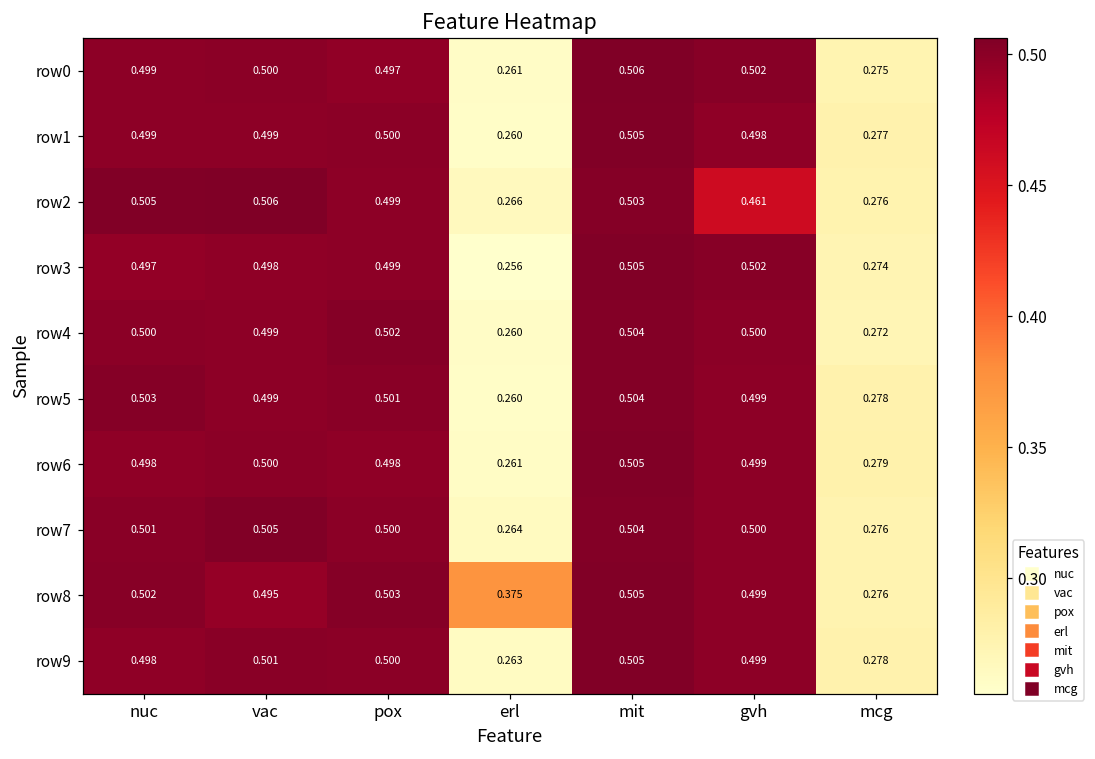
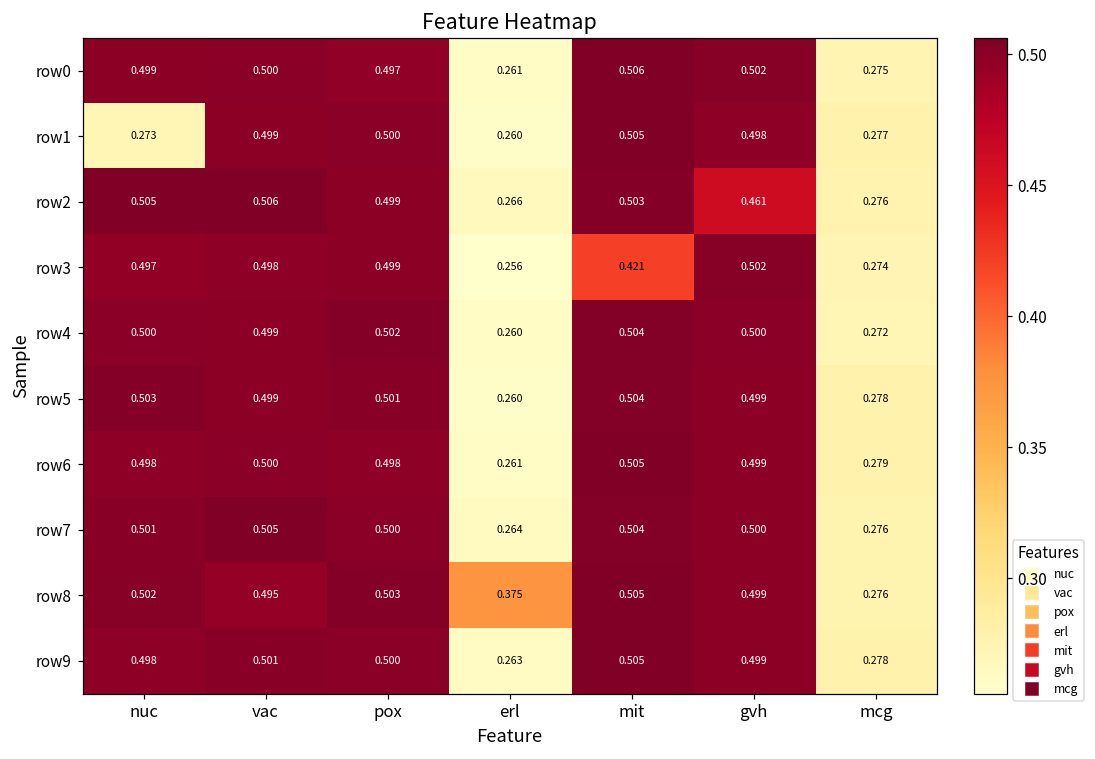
  {
    "row0": {
      "nuc": 0.499,
      "vac": 0.500,
      "pox": 0.497,
      "erl": 0.261,
      "mit": 0.506,
      "gvh": 0.502,
      "mcg": 0.275
    },
    "row1": {
-     "nuc": 0.499,
+     "nuc": 0.273,
      "vac": 0.499,
      "pox": 0.500,
      "erl": 0.260,
      "mit": 0.505,
      "gvh": 0.498,
      "mcg": 0.277
    },
    "row2": {
      "nuc": 0.505,
      "vac": 0.506,
      "pox": 0.499,
      "erl": 0.266,
      "mit": 0.503,
      "gvh": 0.461,
      "mcg": 0.276
    },
    "row3": {
      "nuc": 0.497,
      "vac": 0.498,
      "pox": 0.499,
      "erl": 0.256,
-     "mit": 0.505,
+     "mit": 0.421,
      "gvh": 0.502,
      "mcg": 0.274
    },
    "row4": {
      "nuc": 0.500,
      "vac": 0.499,
      "pox": 0.502,
      "erl": 0.260,
      "mit": 0.504,
      "gvh": 0.500,
      "mcg": 0.272
    },
    "row5": {
      "nuc": 0.503,
      "vac": 0.499,
      "pox": 0.501,
      "erl": 0.260,
      "mit": 0.504,
      "gvh": 0.499,
      "mcg": 0.278
    },
    "row6": {
      "nuc": 0.498,
      "vac": 0.500,
      "pox": 0.498,
      "erl": 0.261,
      "mit": 0.505,
      "gvh": 0.499,
      "mcg": 0.279
    },
    "row7": {
      "nuc": 0.501,
      "vac": 0.505,
      "pox": 0.500,
      "erl": 0.264,
      "mit": 0.504,
      "gvh": 0.500,
      "mcg": 0.276
    },
    "row8": {
      "nuc": 0.502,
      "vac": 0.495,
      "pox": 0.503,
      "erl": 0.375,
      "mit": 0.505,
      "gvh": 0.499,
      "mcg": 0.276
    },
    "row9": {
      "nuc": 0.498,
      "vac": 0.501,
      "pox": 0.500,
      "erl": 0.263,
      "mit": 0.505,
      "gvh": 0.499,
      "mcg": 0.278
    }
  }
